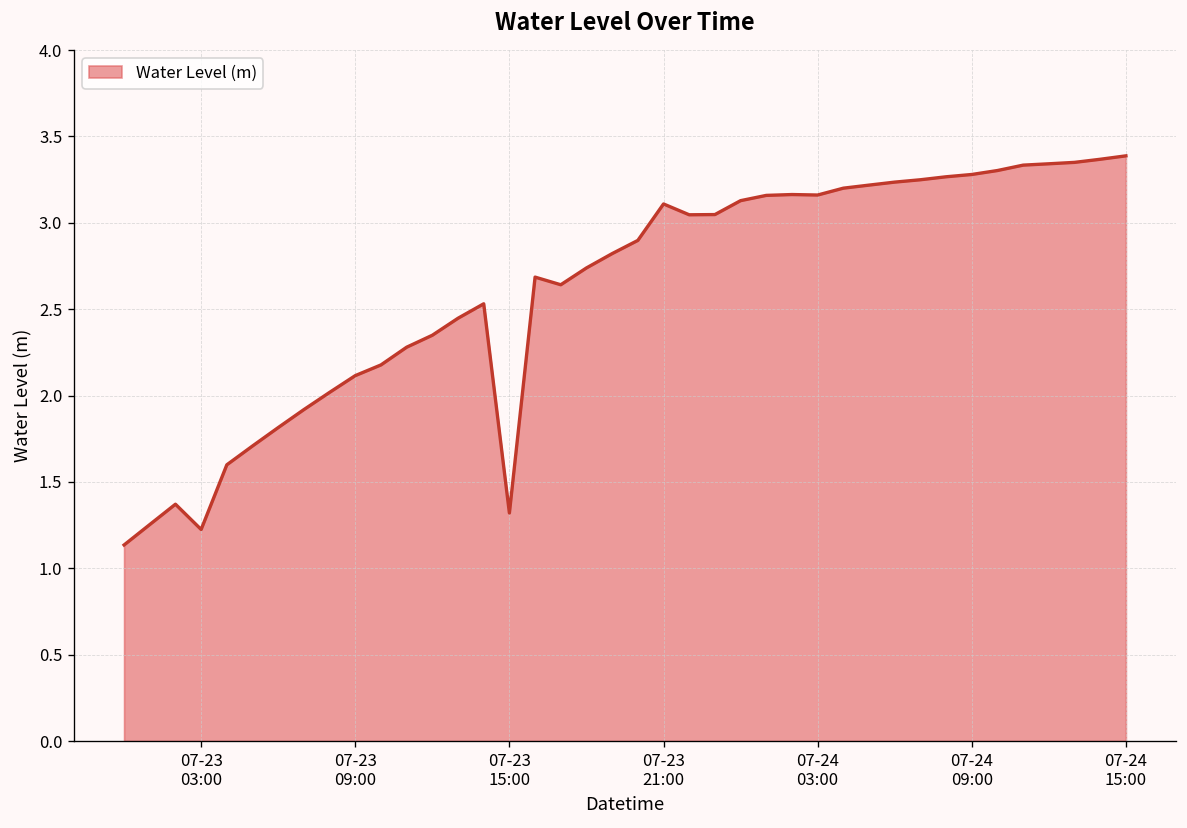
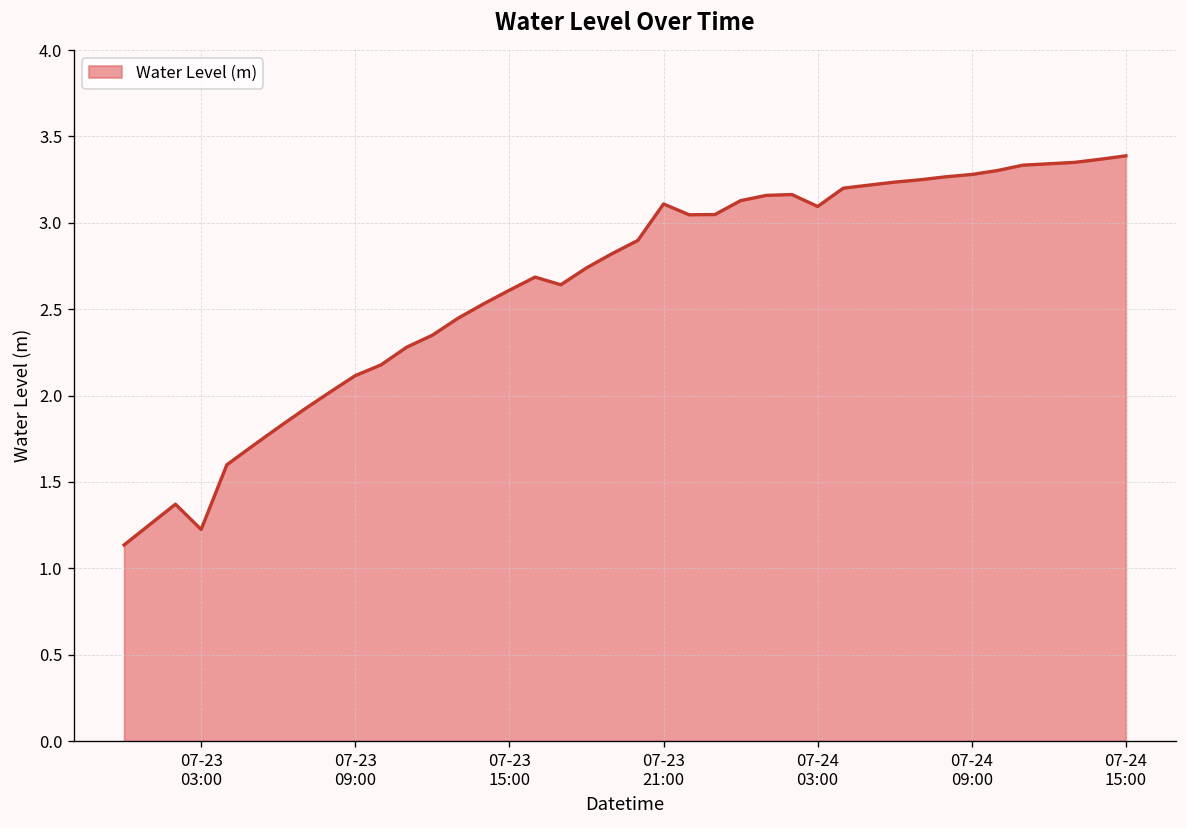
  {
    "07-23 03:00": 1.22,
    "07-23 09:00": 2.12,
-   "07-23 15:00": 1.32,
+   "07-23 15:00": 2.61,
    "07-23 21:00": 3.11,
-   "07-24 03:00": 3.16,
+   "07-24 03:00": 3.09,
    "07-24 09:00": 3.28,
    "07-24 15:00": 3.39
  }
